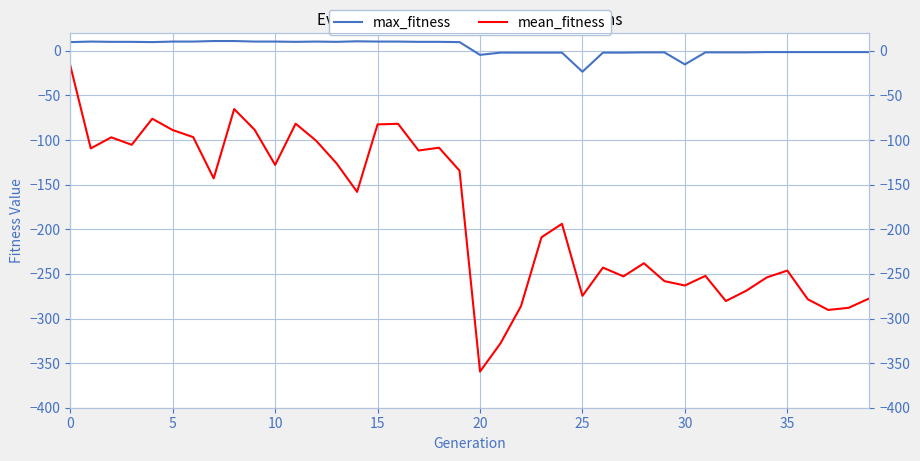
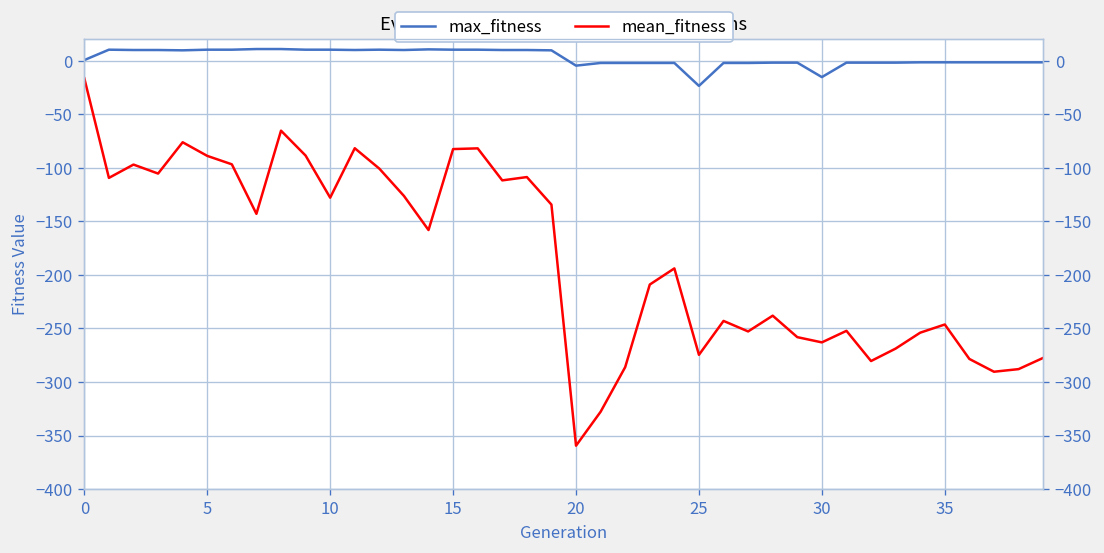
  {
    "max_fitness": {
-     "0": 10,
+     "0": 0,
      "5": 10,
      "10": 10,
      "15": 10,
      "20": 0,
      "25": -20,
      "30": -20,
      "35": 0
    },
    "mean_fitness": {
      "0": -20,
      "5": -90,
      "10": -130,
      "15": -80,
      "20": -360,
      "25": -270,
      "30": -260,
      "35": -250
    }
  }
